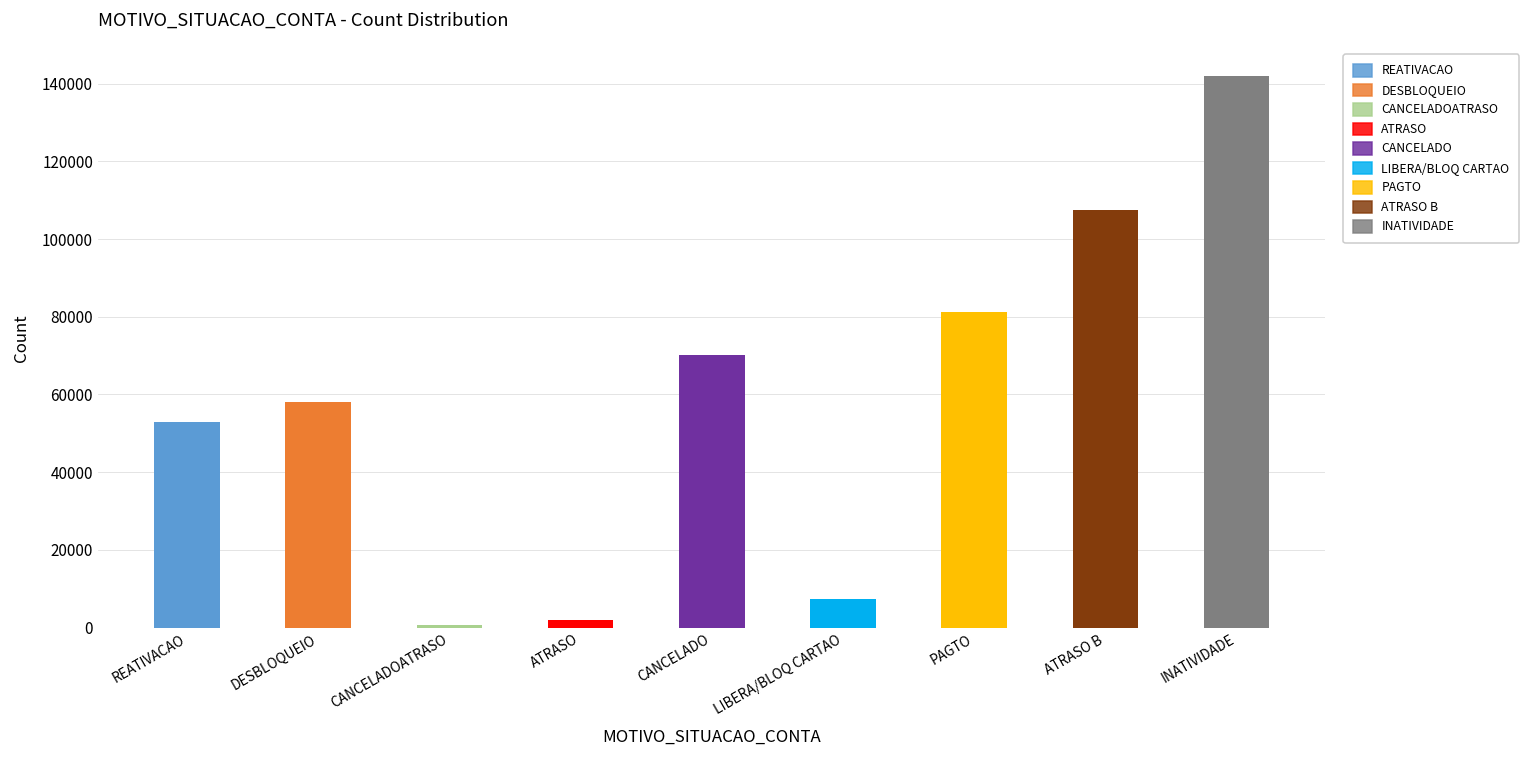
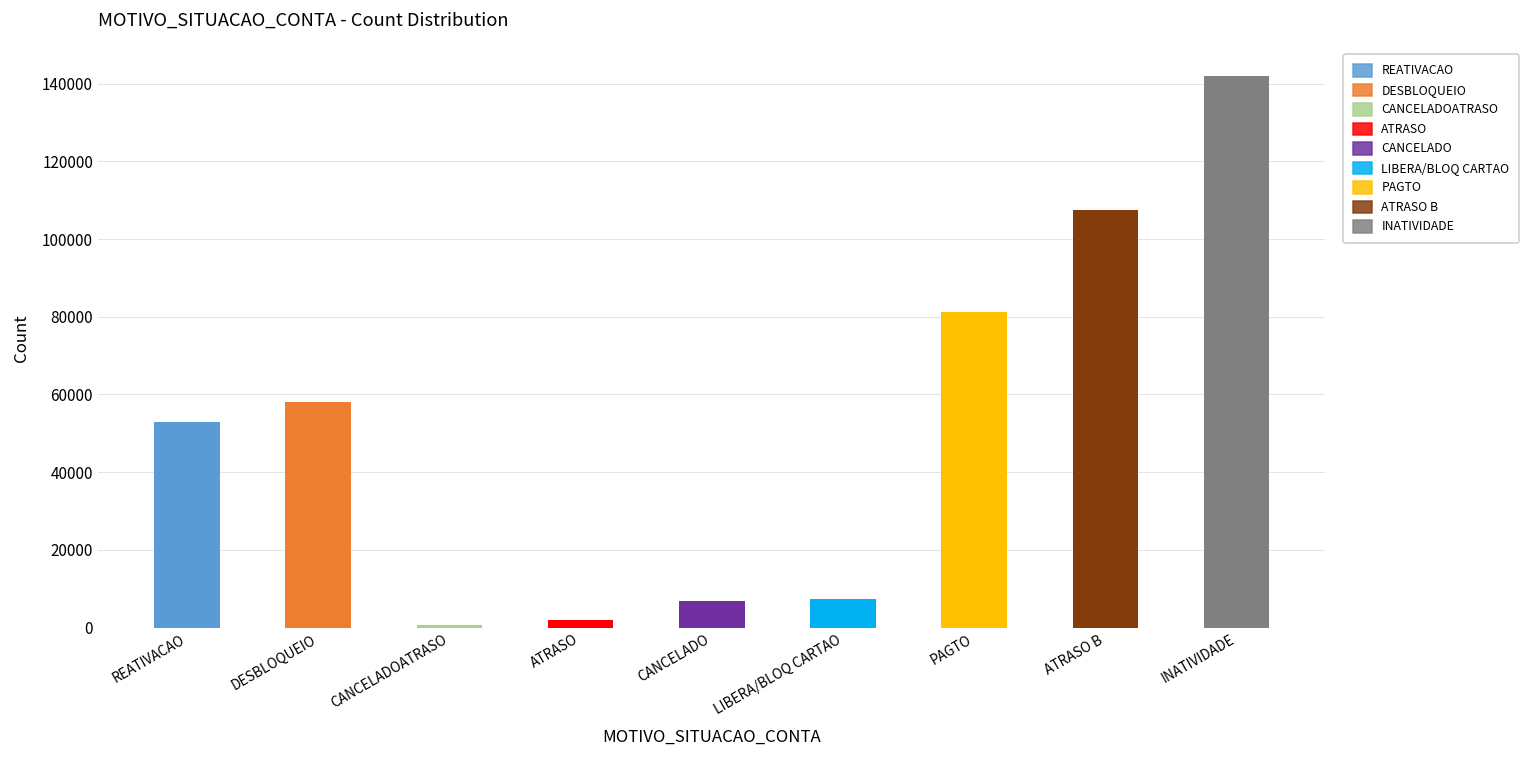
  {
    "DESBLOQUEIO": {
      "DESBLOQUEIO": 58000
    },
    "ATRASO": {
      "ATRASO": 2000
    },
    "CANCELADO": {
-     "CANCELADO": 70000
+     "CANCELADO": 7000
    },
    "LIBERA/BLOQ CARTAO": {
      "LIBERA/BLOQ CARTAO": 7000
    },
    "PAGTO": {
      "PAGTO": 81000
    },
    "ATRASO B": {
      "ATRASO B": 108000
    },
    "INATIVIDADE": {
      "INATIVIDADE": 142000
    }
  }
